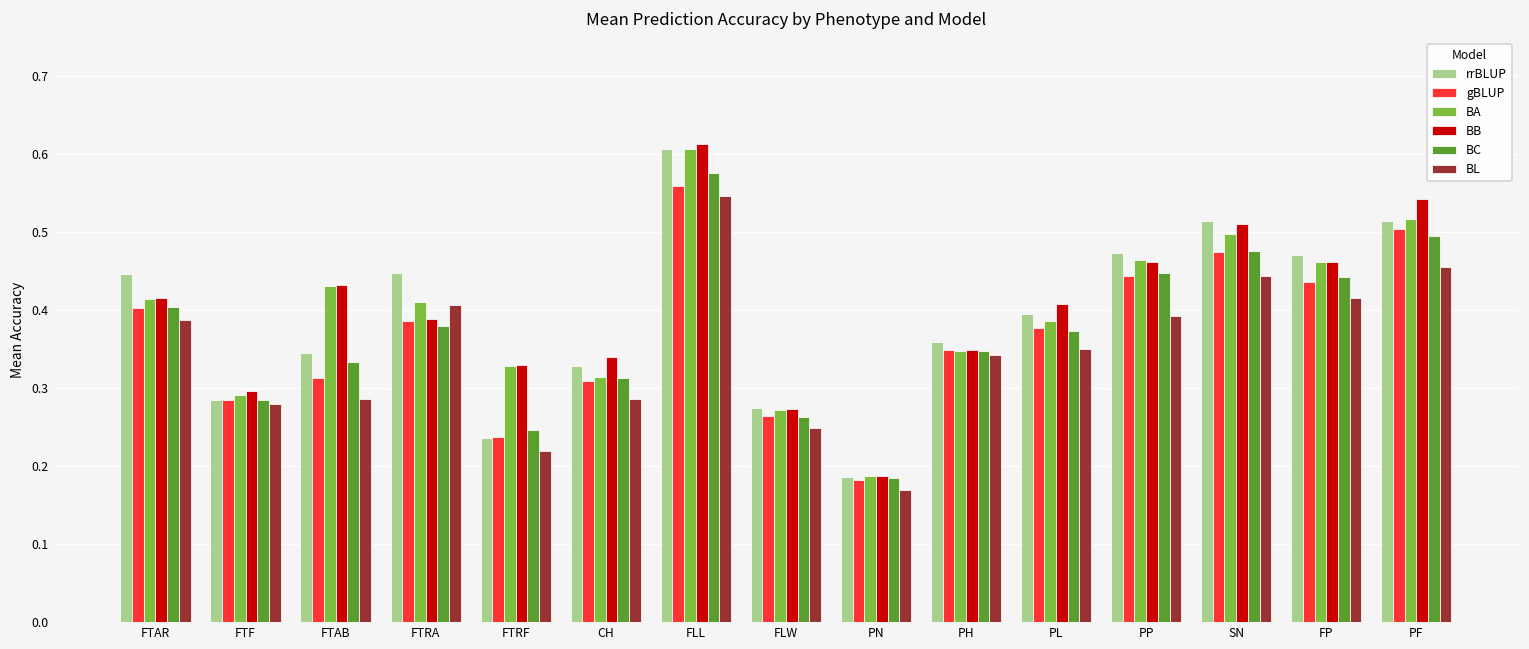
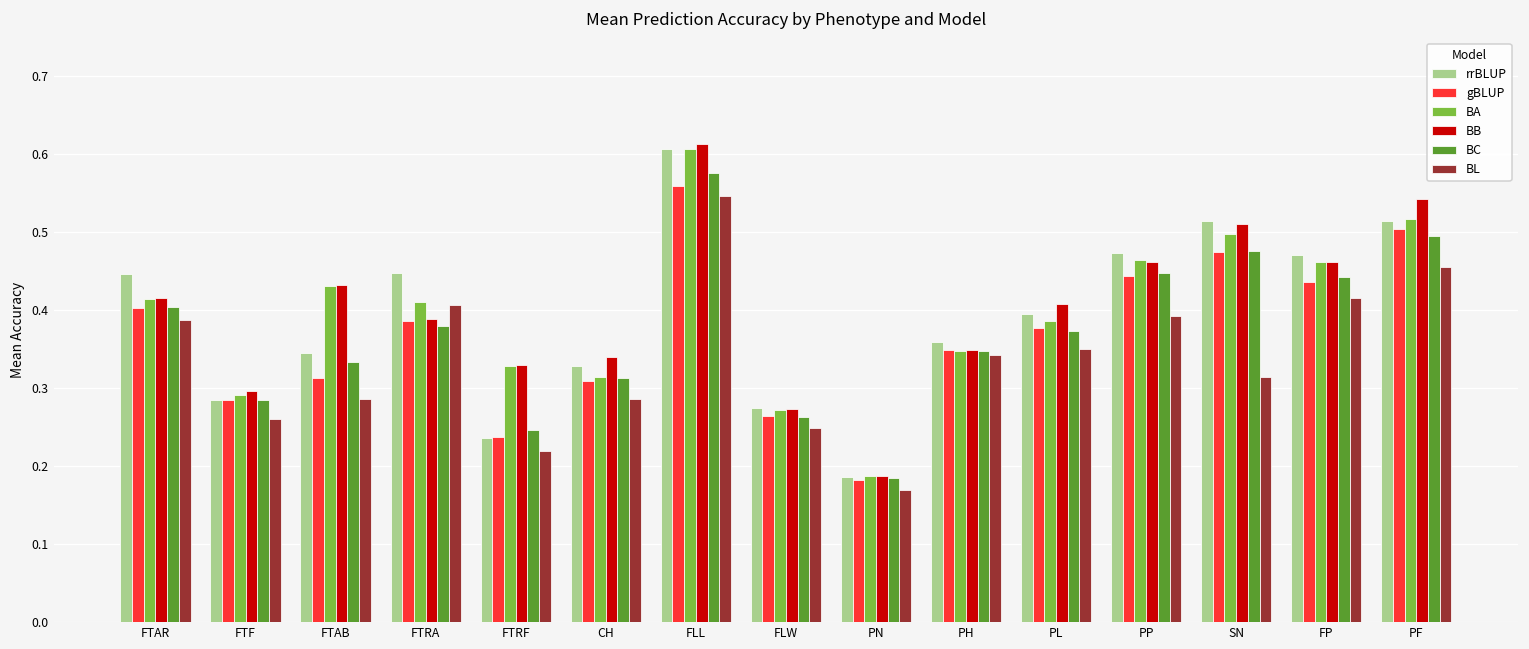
  {
    "rrBLUP": {
      "FTAR": 0.45,
      "FTF": 0.28,
      "FTAB": 0.34,
      "FTRA": 0.45,
      "FTRF": 0.24,
      "CH": 0.33,
      "FLL": 0.61,
      "FLW": 0.27,
      "PN": 0.19,
      "PH": 0.36,
      "PL": 0.40,
      "PP": 0.47,
      "SN": 0.51,
      "FP": 0.47,
      "PF": 0.51
    },
    "gBLUP": {
      "FTAR": 0.40,
      "FTF": 0.29,
      "FTAB": 0.31,
      "FTRA": 0.39,
      "FTRF": 0.24,
      "CH": 0.31,
      "FLL": 0.56,
      "FLW": 0.26,
      "PN": 0.18,
      "PH": 0.35,
      "PL": 0.38,
      "PP": 0.44,
      "SN": 0.48,
      "FP": 0.44,
      "PF": 0.50
    },
    "BB": {
      "FTAR": 0.42,
      "FTF": 0.30,
      "FTAB": 0.43,
      "FTRA": 0.39,
      "FTRF": 0.33,
      "CH": 0.34,
      "FLL": 0.61,
      "FLW": 0.27,
      "PN": 0.19,
      "PH": 0.35,
      "PL": 0.41,
      "PP": 0.46,
      "SN": 0.51,
      "FP": 0.46,
      "PF": 0.54
    },
    "BL": {
      "FTAR": 0.39,
-     "FTF": 0.28,
+     "FTF": 0.26,
      "FTAB": 0.29,
      "FTRA": 0.41,
      "FTRF": 0.22,
      "CH": 0.29,
      "FLL": 0.55,
      "FLW": 0.25,
      "PN": 0.17,
      "PH": 0.34,
      "PL": 0.35,
      "PP": 0.39,
-     "SN": 0.44,
+     "SN": 0.31,
      "FP": 0.42,
      "PF": 0.46
    }
  }
